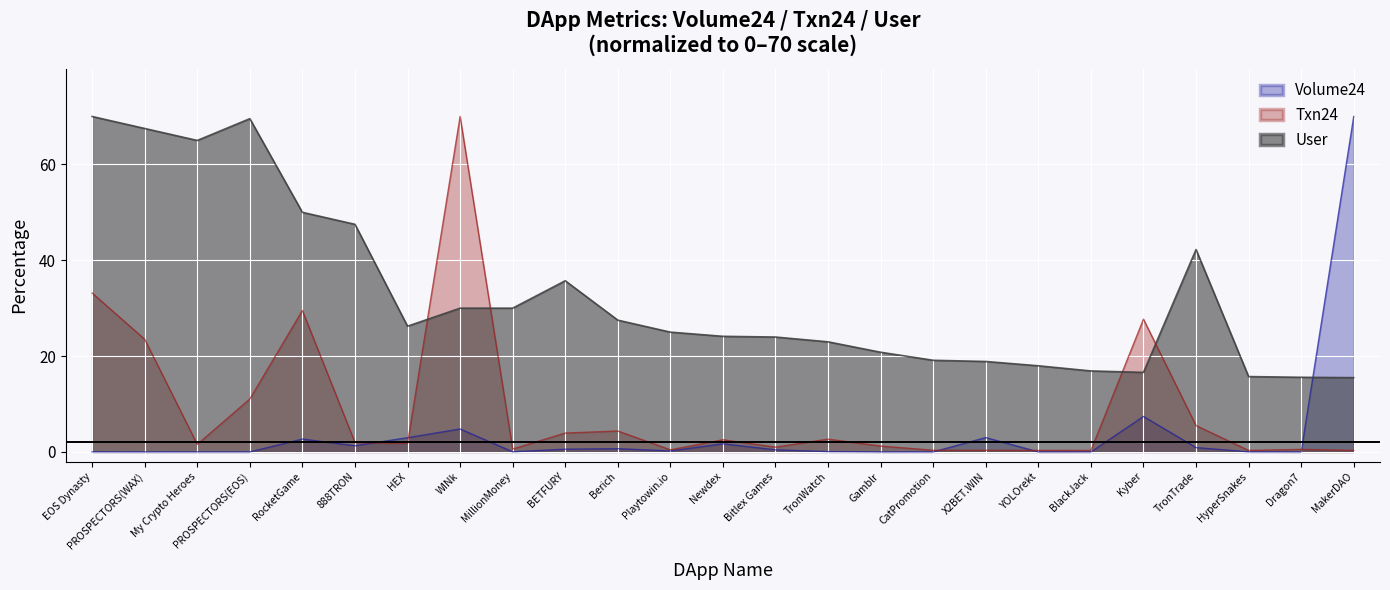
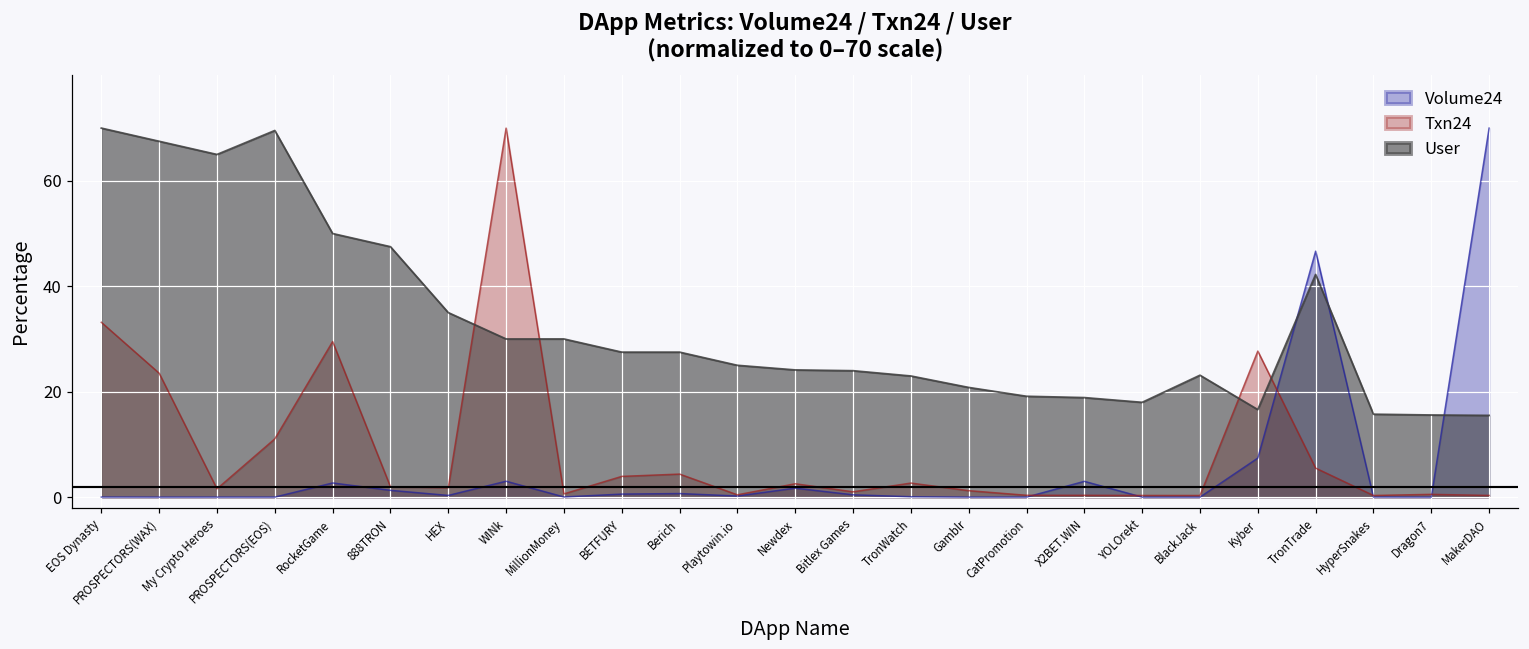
  {
    "Volume24": {
      "EOS Dynasty": 0,
      "PROSPECTORS(WAX)": 0,
      "My Crypto Heroes": 0,
      "PROSPECTORS(EOS)": 0,
      "RocketGame": 3,
      "888TRON": 1,
-     "HEX": 3,
-     "WINk": 5,
+     "HEX": 0,
+     "WINk": 3,
      "MillionMoney": 0,
      "BETFURY": 1,
      "Berich": 1,
      "Newdex": 2,
      "Bitlex Games": 0,
      "TronWatch": 0,
      "Gamblr": 0,
      "X2BET.WIN": 3,
      "Kyber": 7,
-     "TronTrade": 1,
+     "TronTrade": 47,
      "MakerDAO": 70
    },
    "Txn24": {
      "EOS Dynasty": 33,
      "PROSPECTORS(WAX)": 24,
      "My Crypto Heroes": 2,
      "PROSPECTORS(EOS)": 11,
      "RocketGame": 30,
      "888TRON": 2,
      "HEX": 2,
      "WINk": 70,
      "MillionMoney": 1,
      "BETFURY": 4,
      "Berich": 4,
      "Newdex": 3,
      "Bitlex Games": 1,
      "TronWatch": 3,
      "Gamblr": 1,
      "X2BET.WIN": 0,
      "Kyber": 28,
      "TronTrade": 6,
      "MakerDAO": 0
    },
    "User": {
      "EOS Dynasty": 70,
      "PROSPECTORS(WAX)": 68,
      "My Crypto Heroes": 65,
      "PROSPECTORS(EOS)": 70,
      "RocketGame": 50,
      "888TRON": 48,
-     "HEX": 26,
+     "HEX": 35,
      "WINk": 30,
      "MillionMoney": 30,
-     "BETFURY": 36,
+     "BETFURY": 28,
      "Berich": 28,
      "Playtowin.io": 25,
      "Newdex": 24,
      "Bitlex Games": 24,
      "TronWatch": 23,
      "Gamblr": 21,
      "CatPromotion": 19,
      "X2BET.WIN": 19,
      "YOLOrekt": 18,
-     "BlackJack": 17,
+     "BlackJack": 23,
      "Kyber": 17,
      "TronTrade": 42,
      "HyperSnakes": 16,
      "Dragon7": 16,
      "MakerDAO": 16
    }
  }
